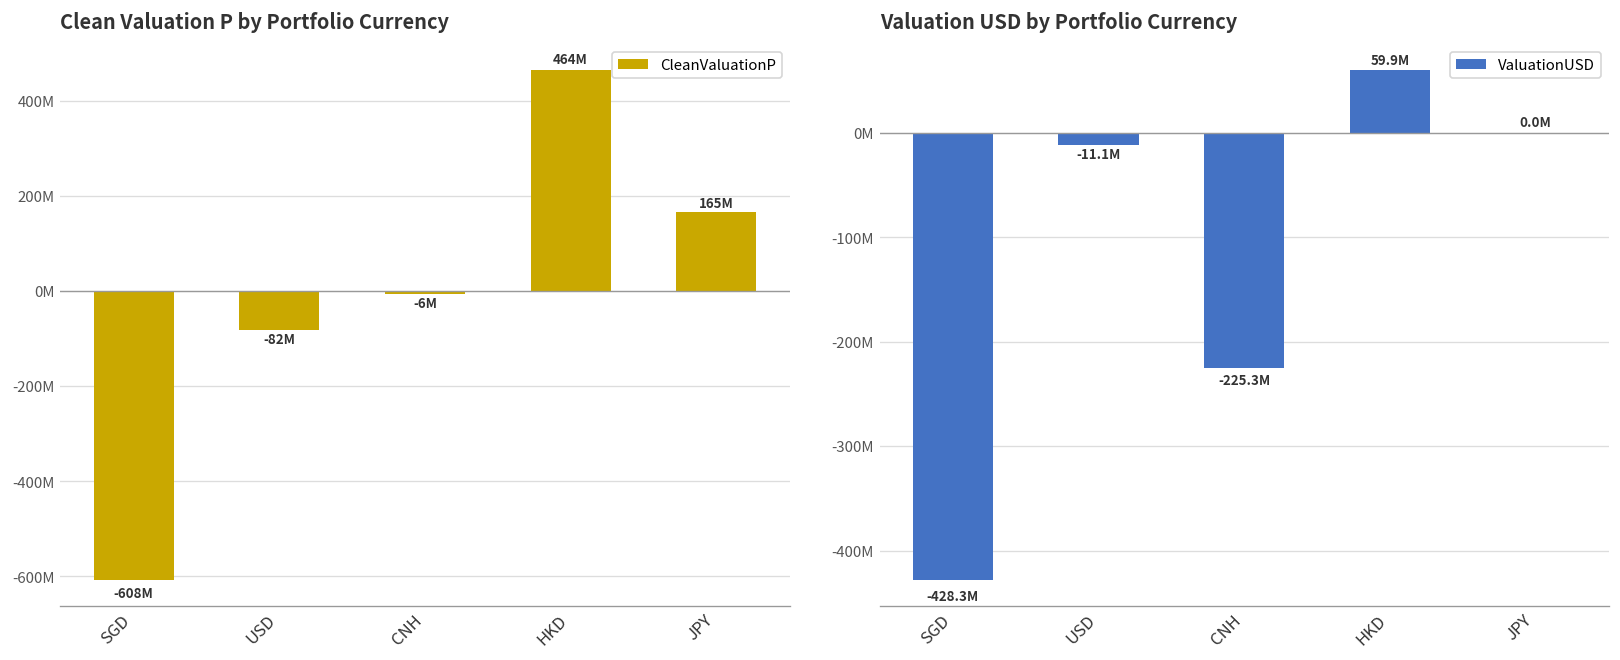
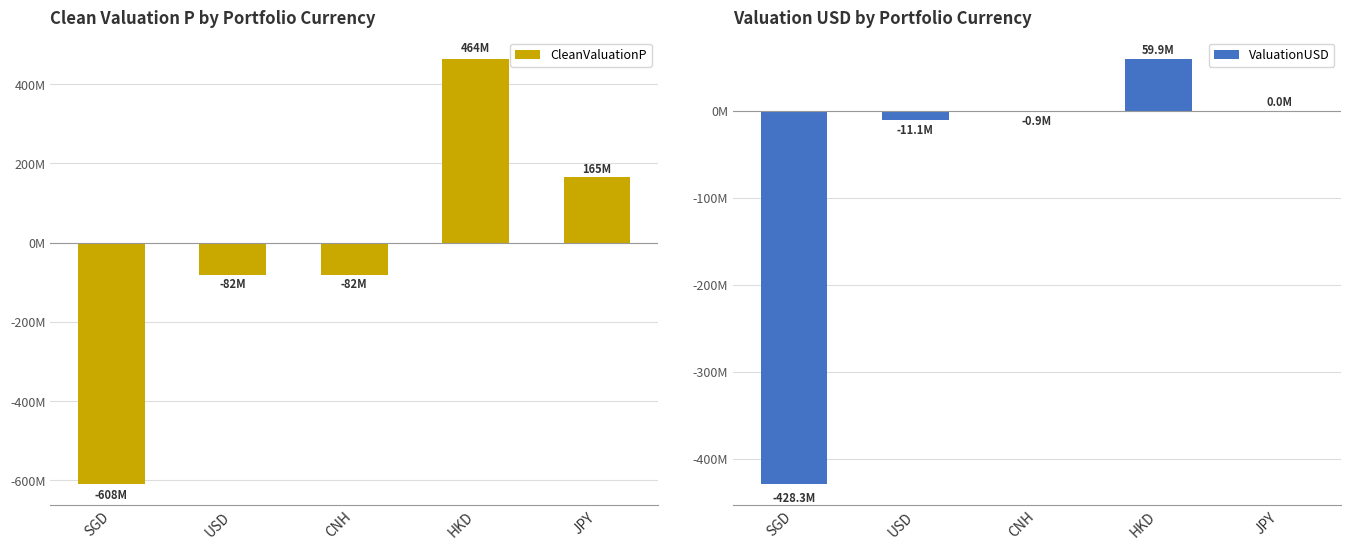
  {
    "Clean Valuation P by Portfolio Currency": {
      "SGD": "-608M",
      "USD": "-82M",
-     "CNH": "-6M",
+     "CNH": "-82M",
      "HKD": "464M",
      "JPY": "165M"
    },
    "Valuation USD by Portfolio Currency": {
      "SGD": "-428.3M",
      "USD": "-11.1M",
-     "CNH": "-225.3M",
+     "CNH": "-0.9M",
      "HKD": "59.9M"
    }
  }
